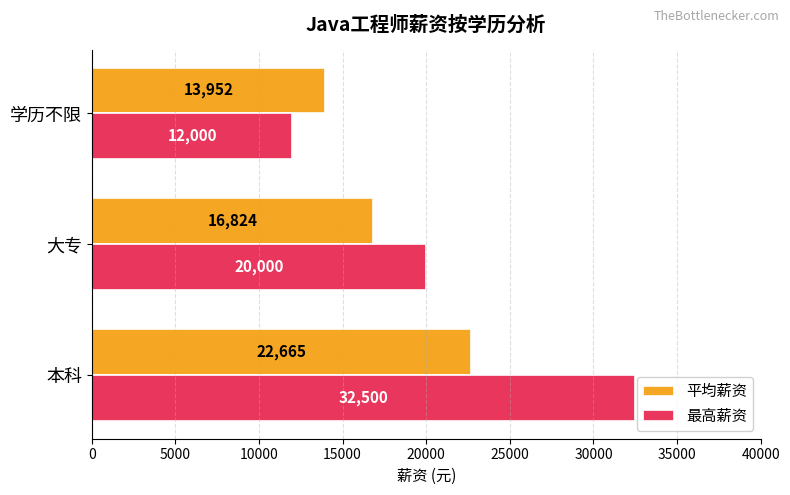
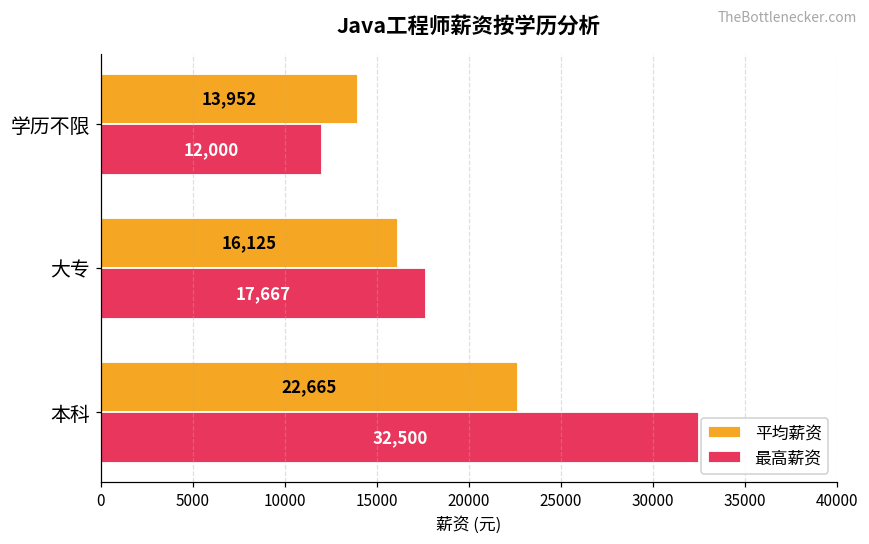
  {
    "平均薪资": {
      "学历不限": "13,952",
-     "大专": "16,824",
+     "大专": "16,125",
      "本科": "22,665"
    },
    "最高薪资": {
      "学历不限": "12,000",
-     "大专": "20,000",
+     "大专": "17,667",
      "本科": "32,500"
    }
  }
